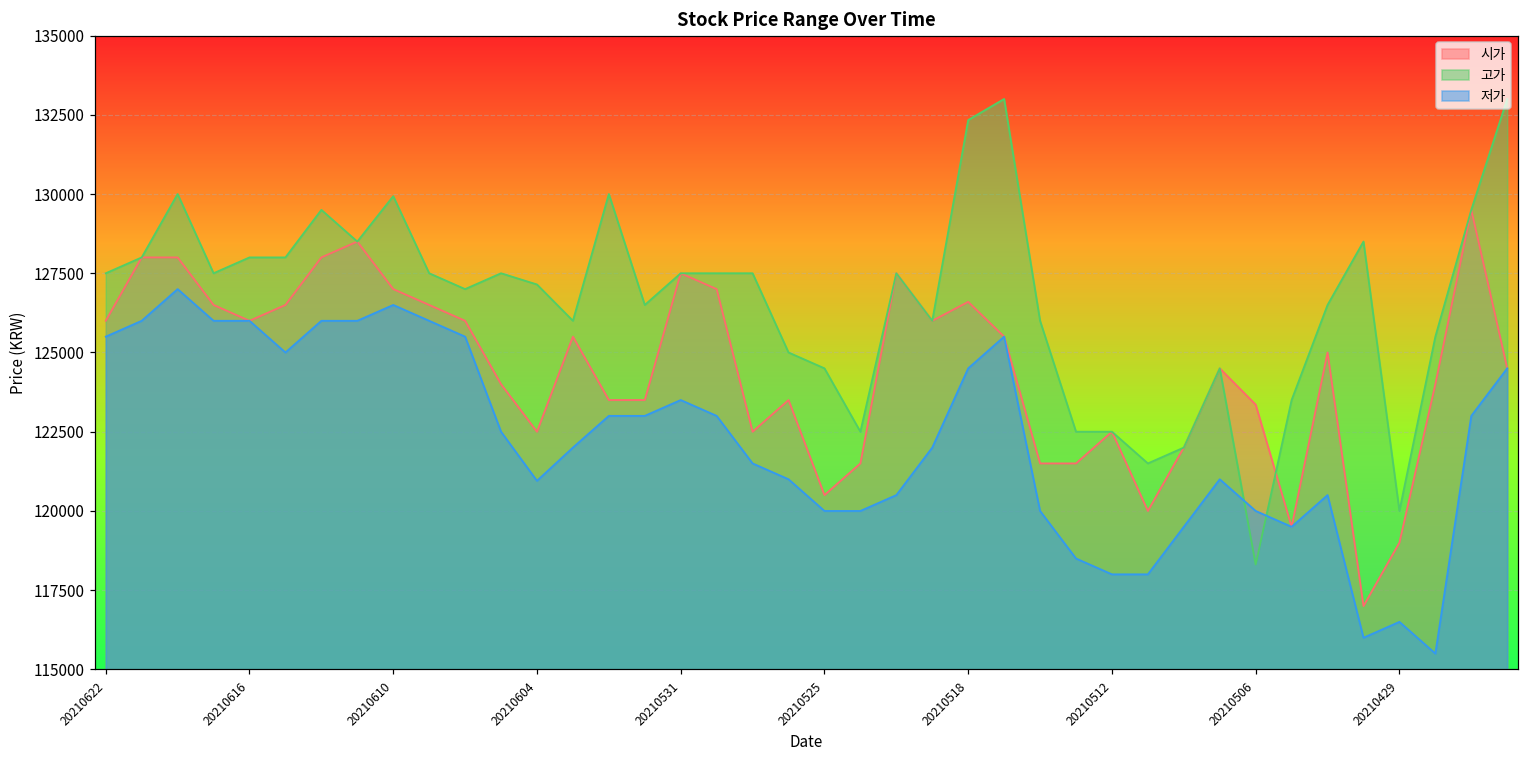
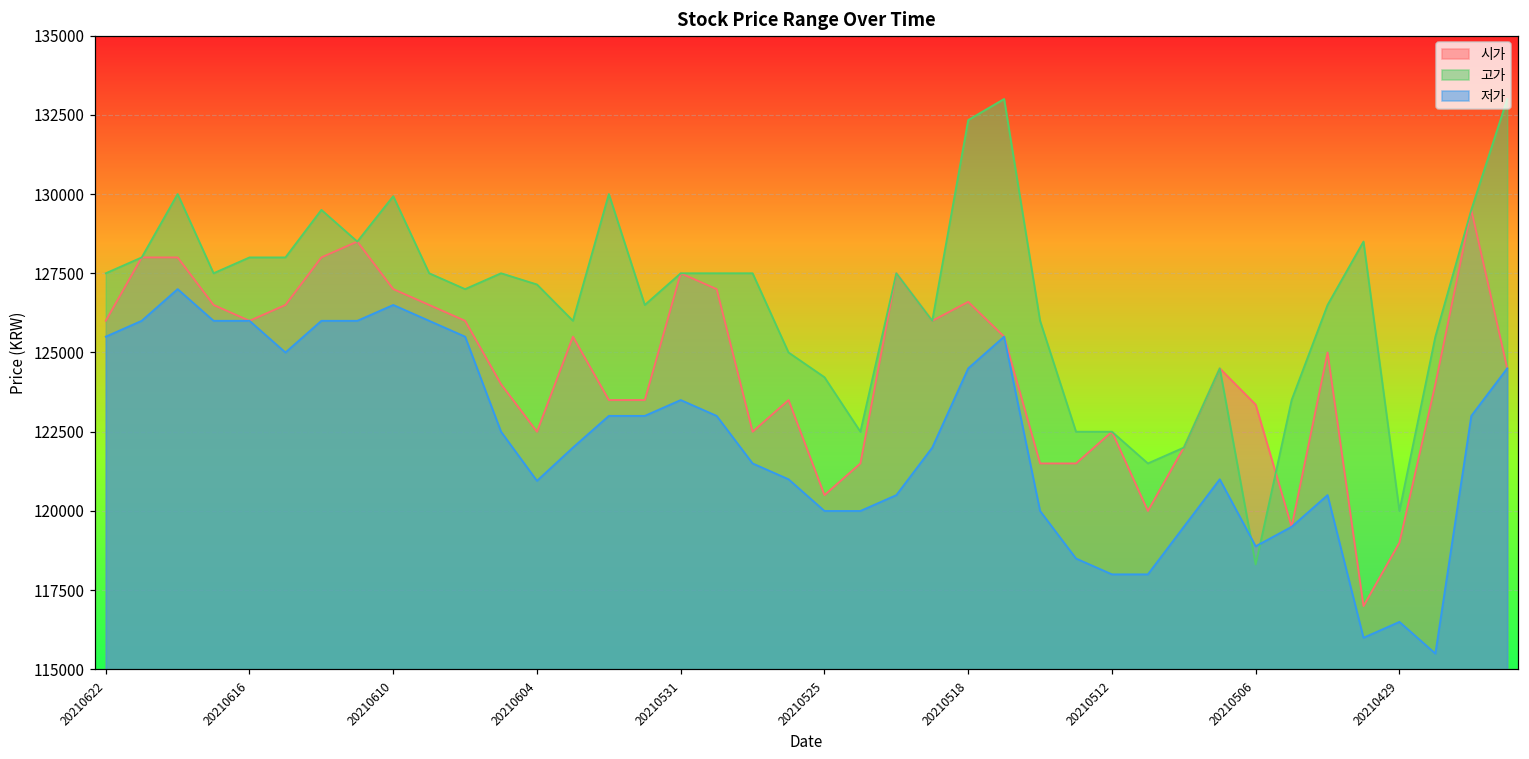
  {
    "시가": {
      "20210622": 126000,
      "20210610": 127000,
      "20210604": 122500,
      "20210525": 120500,
      "20210518": 126600,
      "20210506": 123400,
      "20210429": 119000
    },
    "고가": {
      "20210622": 127500,
      "20210616": 128000,
      "20210610": 129900,
      "20210604": 127100,
-     "20210525": 124500,
+     "20210525": 124200,
      "20210518": 132300,
      "20210506": 118300,
      "20210429": 120000
    },
    "저가": {
      "20210622": 125500,
      "20210610": 126500,
      "20210604": 121000,
      "20210531": 123500,
      "20210525": 120000,
      "20210518": 124500,
      "20210512": 118000,
-     "20210506": 120000,
+     "20210506": 118900,
      "20210429": 116500
    }
  }
